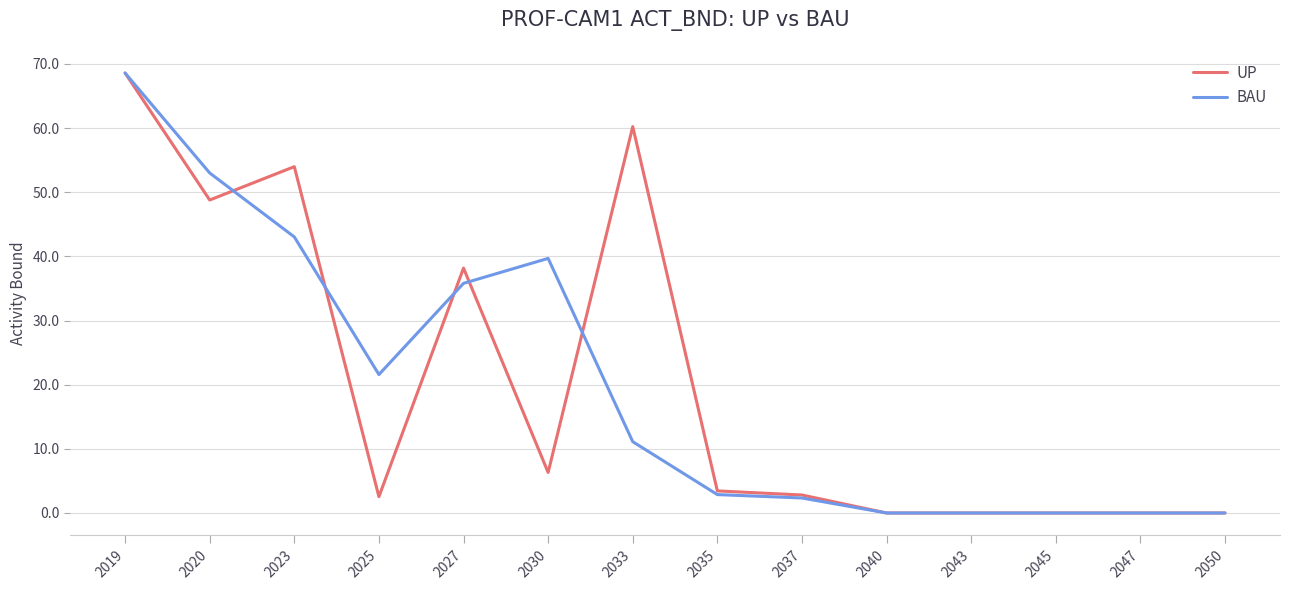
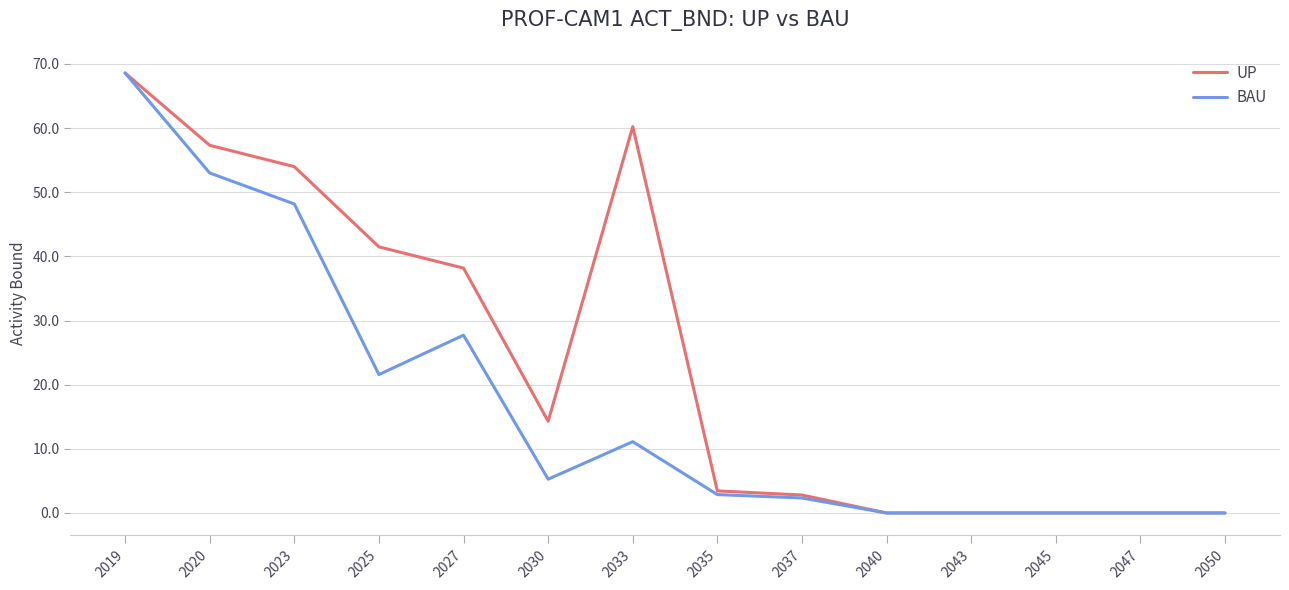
  {
    "UP": {
-     "2020": 49,
+     "2020": 57,
      "2023": 54,
-     "2025": 3,
+     "2025": 41,
      "2027": 38,
-     "2030": 6,
+     "2030": 14,
      "2033": 60,
      "2035": 3,
      "2037": 3
    },
    "BAU": {
      "2020": 53,
-     "2023": 43,
+     "2023": 48,
      "2025": 22,
-     "2027": 36,
-     "2030": 40,
+     "2027": 28,
+     "2030": 5,
      "2033": 11,
      "2035": 3,
      "2037": 2
    }
  }
